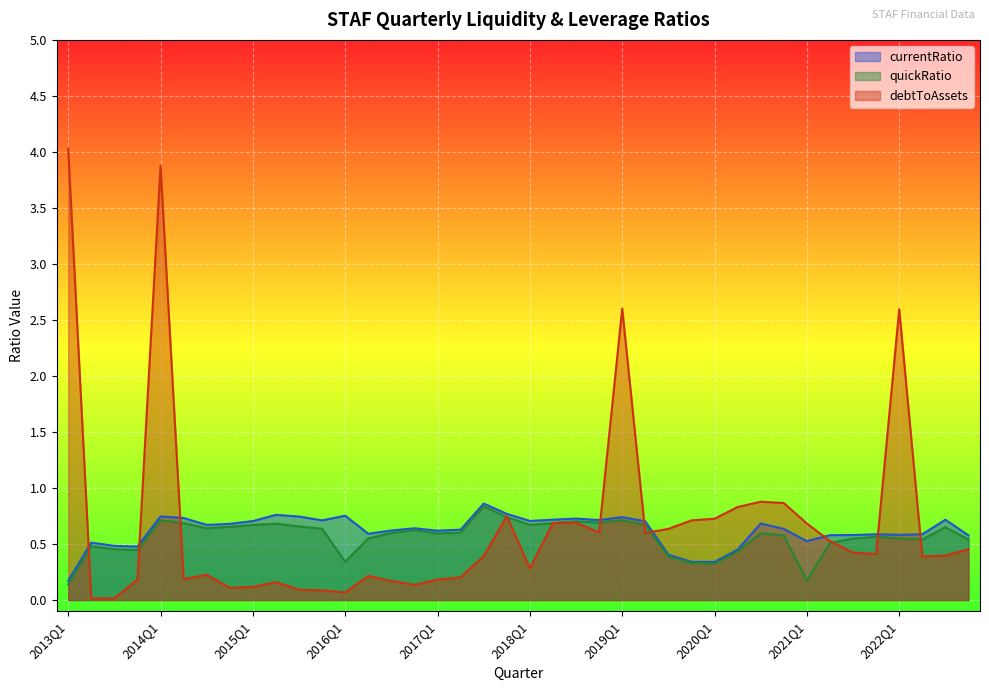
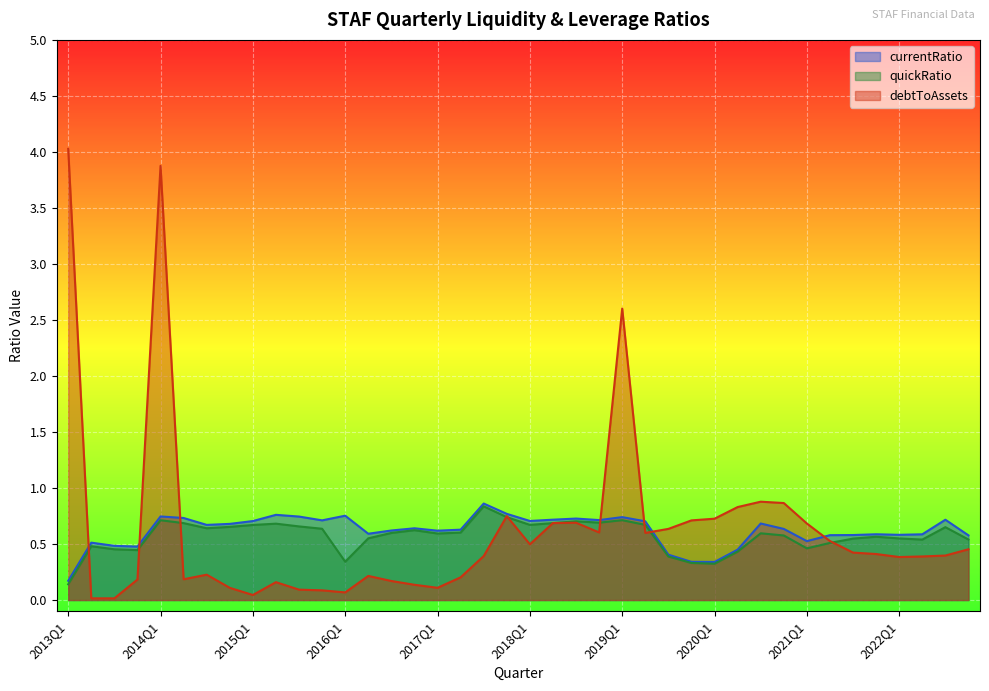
  {
    "currentRatio": {
      "2013Q1": 0.17,
      "2014Q1": 0.75,
      "2015Q1": 0.71,
      "2016Q1": 0.75,
      "2017Q1": 0.62,
      "2018Q1": 0.71,
      "2019Q1": 0.74,
      "2021Q1": 0.53,
      "2022Q1": 0.58
    },
    "quickRatio": {
      "2013Q1": 0.14,
      "2014Q1": 0.71,
      "2015Q1": 0.67,
      "2016Q1": 0.34,
      "2017Q1": 0.59,
      "2018Q1": 0.67,
      "2019Q1": 0.71,
-     "2021Q1": 0.17,
+     "2021Q1": 0.46,
      "2022Q1": 0.55
    },
    "debtToAssets": {
      "2013Q1": 4.03,
      "2014Q1": 3.88,
-     "2015Q1": 0.12,
+     "2015Q1": 0.05,
      "2016Q1": 0.07,
-     "2017Q1": 0.18,
-     "2018Q1": 0.28,
+     "2017Q1": 0.11,
+     "2018Q1": 0.50,
      "2019Q1": 2.60,
      "2020Q1": 0.73,
      "2021Q1": 0.68,
-     "2022Q1": 2.60
+     "2022Q1": 0.38
    }
  }
